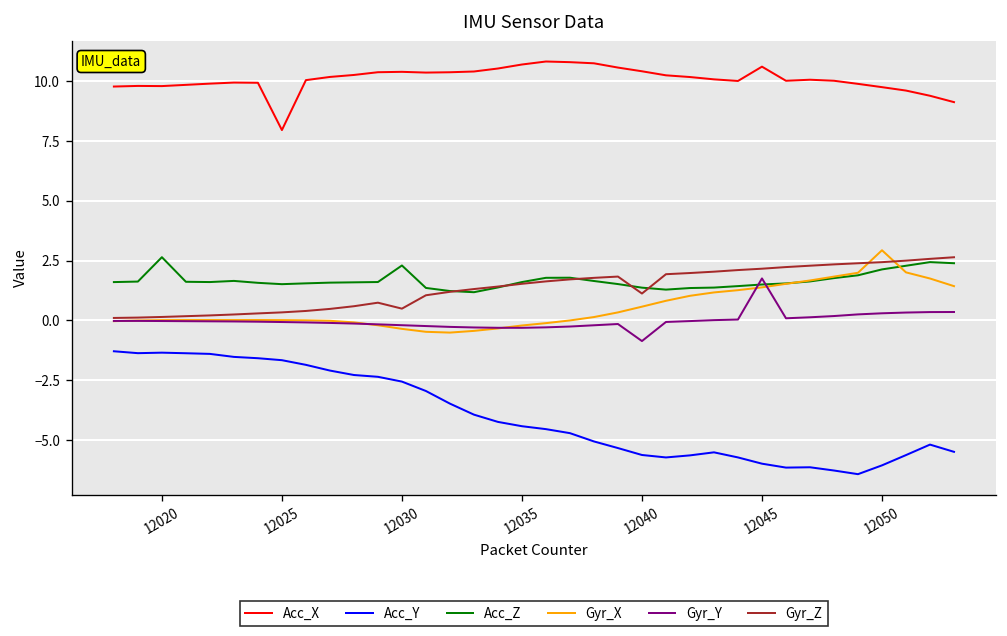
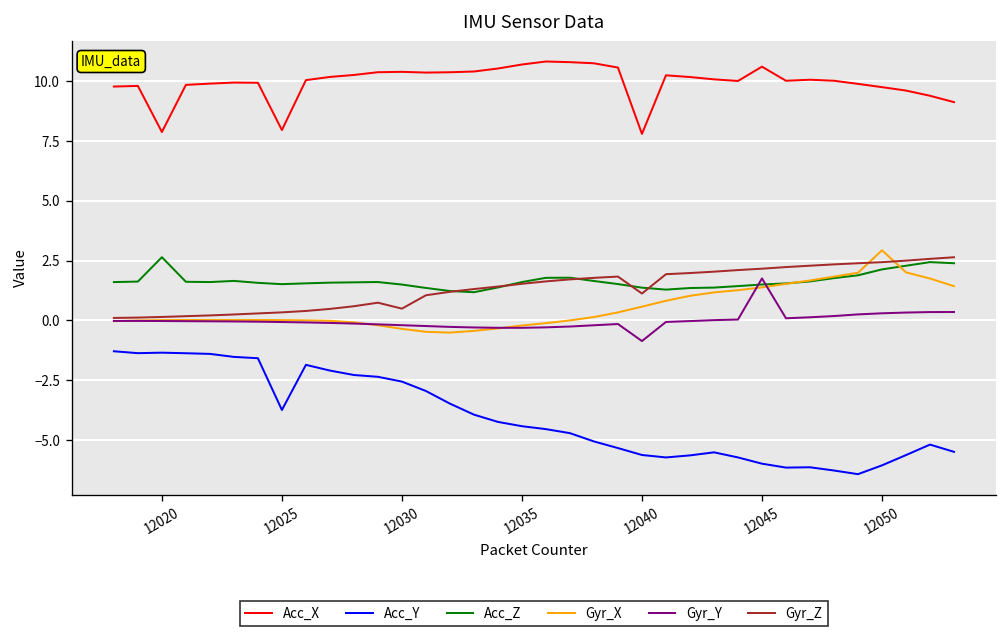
  {
    "Acc_X": {
-     "12020": 9.8,
+     "12020": 7.9,
      "12025": 8.0,
      "12030": 10.4,
      "12035": 10.7,
-     "12040": 10.4,
+     "12040": 7.8,
      "12045": 10.6,
      "12050": 9.8
    },
    "Acc_Y": {
      "12020": -1.3,
-     "12025": -1.7,
+     "12025": -3.7,
      "12030": -2.6,
      "12035": -4.4,
      "12040": -5.6,
      "12045": -6.0,
      "12050": -6.1
    },
    "Acc_Z": {
      "12020": 2.6,
      "12025": 1.5,
-     "12030": 2.3,
+     "12030": 1.5,
      "12040": 1.4,
      "12050": 2.1
    },
    "Gyr_X": {
      "12030": -0.4,
      "12040": 0.6,
      "12050": 2.9
    },
    "Gyr_Y": {
      "12030": -0.2,
      "12040": -0.9,
      "12045": 1.8,
      "12050": 0.3
    },
    "Gyr_Z": {
      "12020": 0.1,
      "12025": 0.3,
      "12030": 0.5,
      "12040": 1.1,
      "12045": 2.2,
      "12050": 2.4
    }
  }
